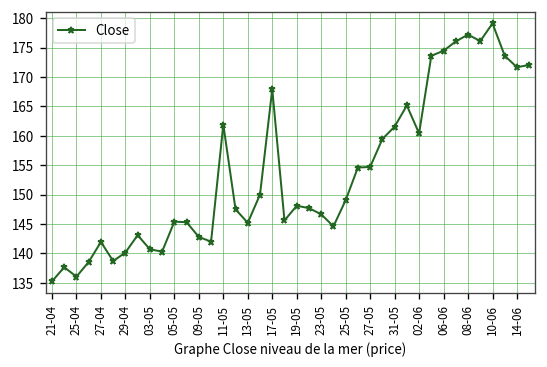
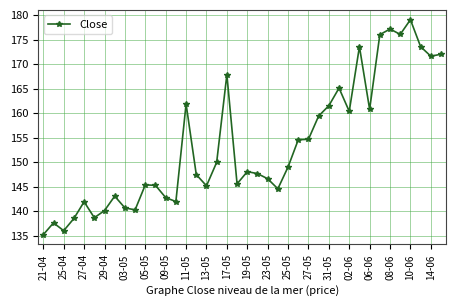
  {
    "21-04": 135,
    "25-04": 136,
    "27-04": 142,
    "29-04": 140,
    "03-05": 141,
    "05-05": 145,
    "09-05": 143,
    "11-05": 162,
    "13-05": 145,
    "17-05": 168,
    "19-05": 148,
    "23-05": 147,
    "25-05": 149,
    "27-05": 155,
    "31-05": 162,
    "02-06": 160,
-   "06-06": 174,
+   "06-06": 161,
    "08-06": 177,
    "10-06": 179,
    "14-06": 172
  }
